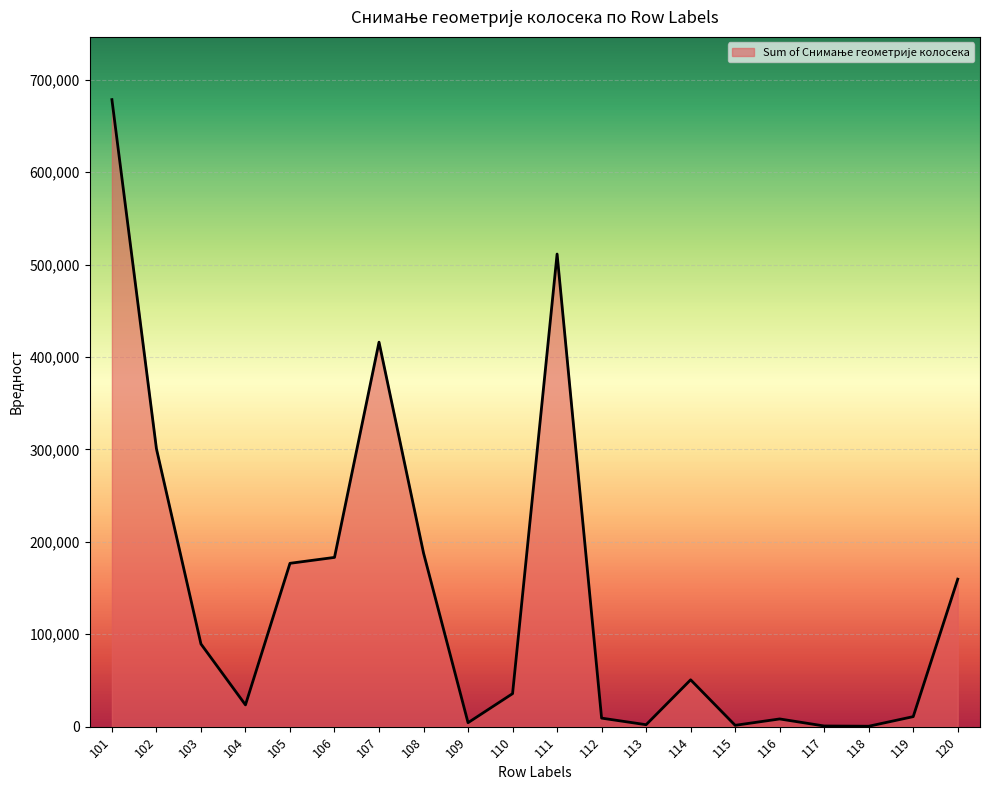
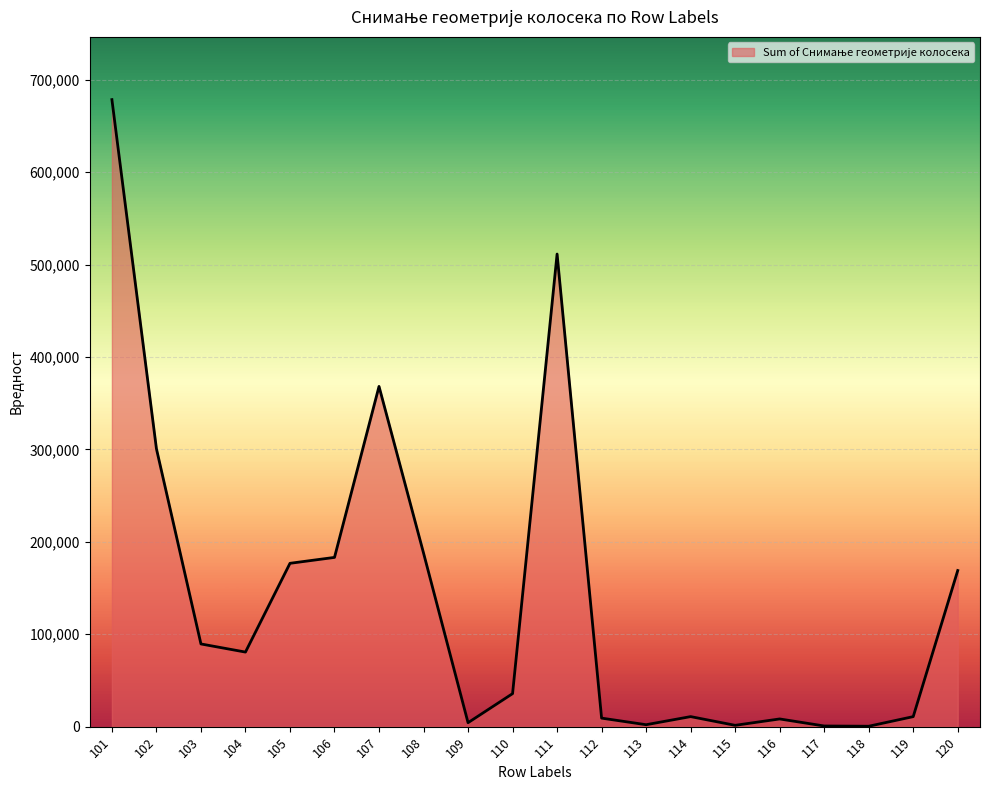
  {
    "101": "680,000",
    "102": "300,000",
    "103": "90,000",
-   "104": "20,000",
+   "104": "80,000",
    "105": "180,000",
    "106": "180,000",
-   "107": "420,000",
+   "107": "370,000",
    "108": "190,000",
    "109": "0",
    "110": "40,000",
    "111": "510,000",
    "112": "10,000",
    "113": "0",
-   "114": "50,000",
+   "114": "10,000",
    "115": "0",
    "116": "10,000",
    "117": "0",
    "118": "0",
    "119": "10,000",
-   "120": "160,000"
+   "120": "170,000"
  }
